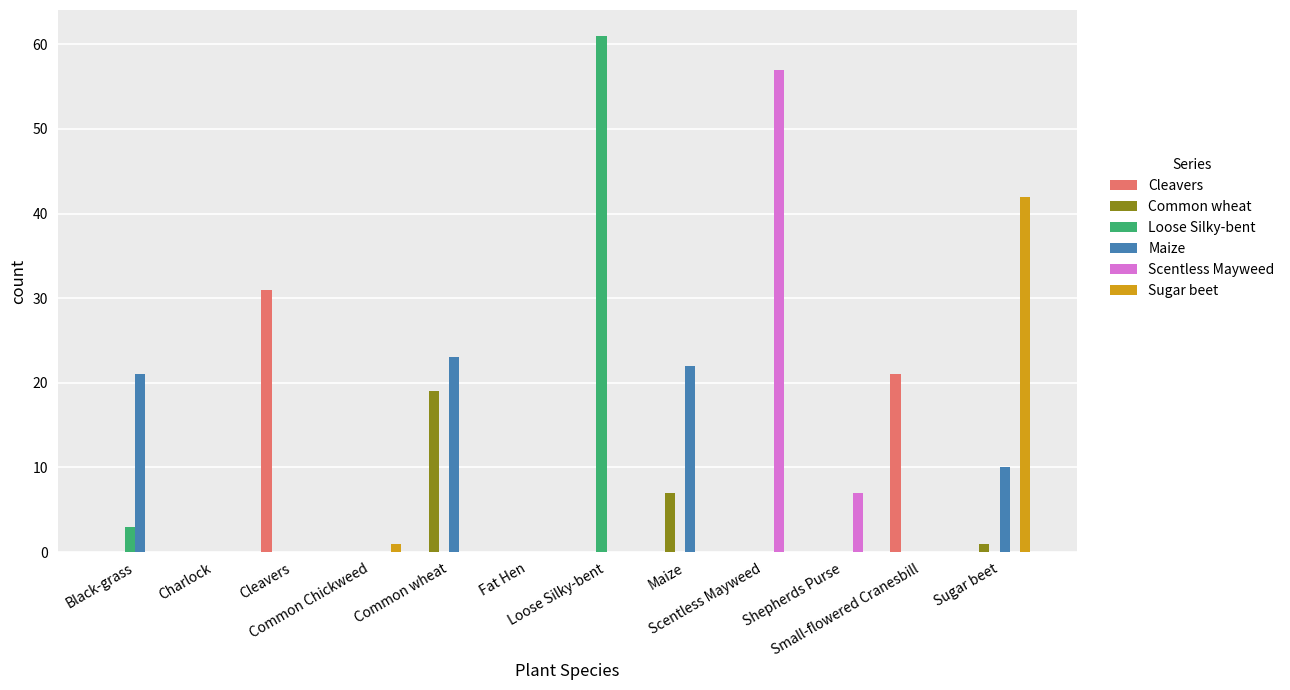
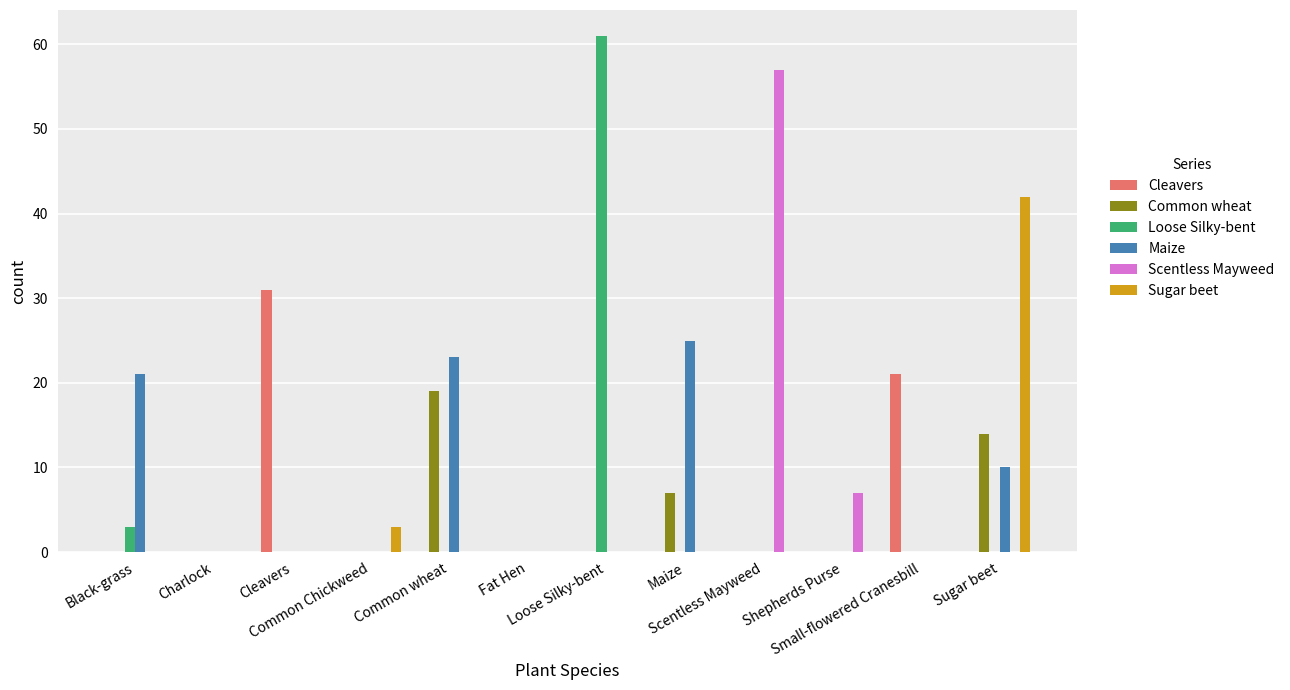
  {
    "Cleavers": {
      "Black-grass": 0,
      "Charlock": 0,
      "Cleavers": 31,
      "Common Chickweed": 0,
      "Common wheat": 0,
      "Fat Hen": 0,
      "Loose Silky-bent": 0,
      "Maize": 0,
      "Scentless Mayweed": 0,
      "Shepherds Purse": 0,
      "Small-flowered Cranesbill": 21,
      "Sugar beet": 0
    },
    "Common wheat": {
      "Black-grass": 0,
      "Charlock": 0,
      "Cleavers": 0,
      "Common Chickweed": 0,
      "Common wheat": 19,
      "Fat Hen": 0,
      "Loose Silky-bent": 0,
      "Maize": 7,
      "Scentless Mayweed": 0,
      "Shepherds Purse": 0,
      "Small-flowered Cranesbill": 0,
-     "Sugar beet": 1
+     "Sugar beet": 14
    },
    "Loose Silky-bent": {
      "Black-grass": 3,
      "Charlock": 0,
      "Cleavers": 0,
      "Common Chickweed": 0,
      "Common wheat": 0,
      "Fat Hen": 0,
      "Loose Silky-bent": 61,
      "Maize": 0,
      "Scentless Mayweed": 0,
      "Shepherds Purse": 0,
      "Small-flowered Cranesbill": 0,
      "Sugar beet": 0
    },
    "Maize": {
      "Black-grass": 21,
      "Charlock": 0,
      "Cleavers": 0,
      "Common Chickweed": 0,
      "Common wheat": 23,
      "Fat Hen": 0,
      "Loose Silky-bent": 0,
-     "Maize": 22,
+     "Maize": 25,
      "Scentless Mayweed": 0,
      "Shepherds Purse": 0,
      "Small-flowered Cranesbill": 0,
      "Sugar beet": 10
    },
    "Scentless Mayweed": {
      "Black-grass": 0,
      "Charlock": 0,
      "Cleavers": 0,
      "Common Chickweed": 0,
      "Common wheat": 0,
      "Fat Hen": 0,
      "Loose Silky-bent": 0,
      "Maize": 0,
      "Scentless Mayweed": 57,
      "Shepherds Purse": 7,
      "Small-flowered Cranesbill": 0,
      "Sugar beet": 0
    },
    "Sugar beet": {
      "Black-grass": 0,
      "Charlock": 0,
      "Cleavers": 0,
-     "Common Chickweed": 1,
+     "Common Chickweed": 3,
      "Common wheat": 0,
      "Fat Hen": 0,
      "Loose Silky-bent": 0,
      "Maize": 0,
      "Scentless Mayweed": 0,
      "Shepherds Purse": 0,
      "Small-flowered Cranesbill": 0,
      "Sugar beet": 42
    }
  }
